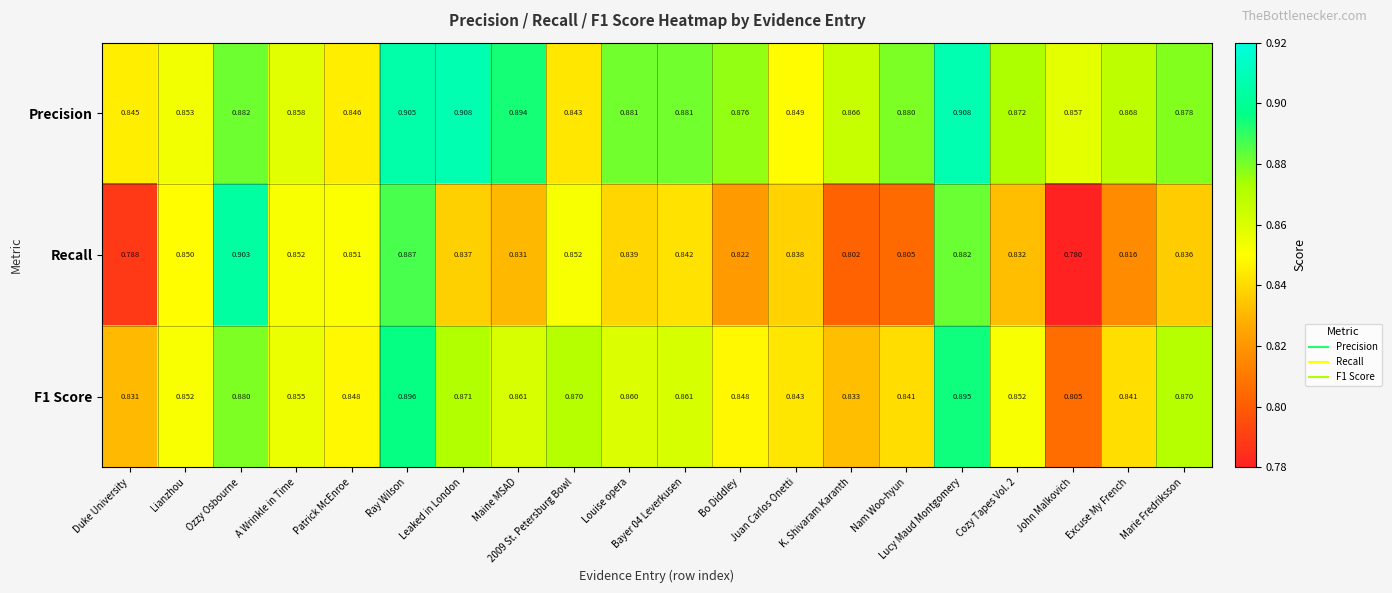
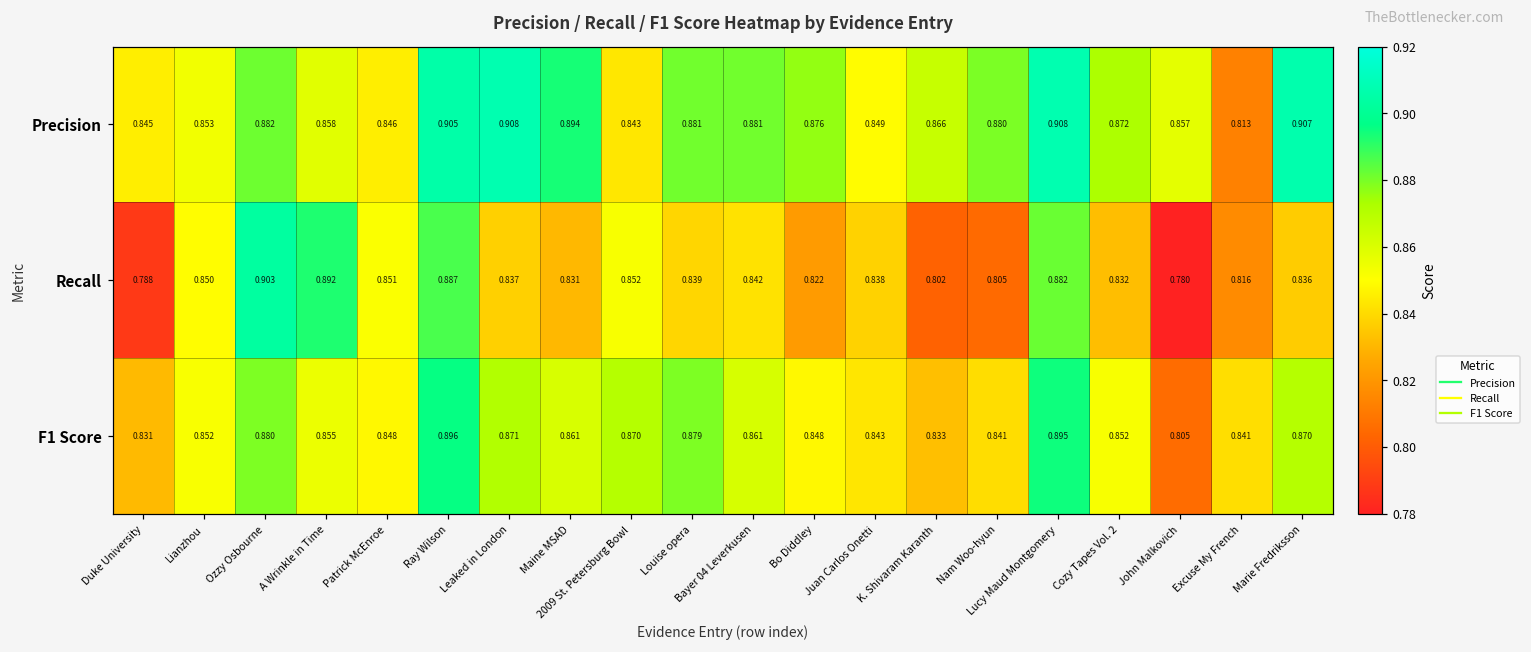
  {
    "Precision": {
      "Duke University": 0.845,
      "Lianzhou": 0.853,
      "Ozzy Osbourne": 0.882,
      "A Wrinkle in Time": 0.858,
      "Patrick McEnroe": 0.846,
      "Ray Wilson": 0.905,
      "Leaked in London": 0.908,
      "Maine MSAD": 0.894,
      "2009 St. Petersburg Bowl": 0.843,
      "Louise opera": 0.881,
      "Bayer 04 Leverkusen": 0.881,
      "Bo Diddley": 0.876,
      "Juan Carlos Onetti": 0.849,
      "K. Shivaram Karanth": 0.866,
      "Nam Woo-hyun": 0.880,
      "Lucy Maud Montgomery": 0.908,
      "Cozy Tapes Vol. 2": 0.872,
      "John Malkovich": 0.857,
-     "Excuse My French": 0.868,
-     "Marie Fredriksson": 0.878
+     "Excuse My French": 0.813,
+     "Marie Fredriksson": 0.907
    },
    "Recall": {
      "Duke University": 0.788,
      "Lianzhou": 0.850,
      "Ozzy Osbourne": 0.903,
-     "A Wrinkle in Time": 0.852,
+     "A Wrinkle in Time": 0.892,
      "Patrick McEnroe": 0.851,
      "Ray Wilson": 0.887,
      "Leaked in London": 0.837,
      "Maine MSAD": 0.831,
      "2009 St. Petersburg Bowl": 0.852,
      "Louise opera": 0.839,
      "Bayer 04 Leverkusen": 0.842,
      "Bo Diddley": 0.822,
      "Juan Carlos Onetti": 0.838,
      "K. Shivaram Karanth": 0.802,
      "Nam Woo-hyun": 0.805,
      "Lucy Maud Montgomery": 0.882,
      "Cozy Tapes Vol. 2": 0.832,
      "John Malkovich": 0.780,
      "Excuse My French": 0.816,
      "Marie Fredriksson": 0.836
    },
    "F1 Score": {
      "Duke University": 0.831,
      "Lianzhou": 0.852,
      "Ozzy Osbourne": 0.880,
      "A Wrinkle in Time": 0.855,
      "Patrick McEnroe": 0.848,
      "Ray Wilson": 0.896,
      "Leaked in London": 0.871,
      "Maine MSAD": 0.861,
      "2009 St. Petersburg Bowl": 0.870,
-     "Louise opera": 0.860,
+     "Louise opera": 0.879,
      "Bayer 04 Leverkusen": 0.861,
      "Bo Diddley": 0.848,
      "Juan Carlos Onetti": 0.843,
      "K. Shivaram Karanth": 0.833,
      "Nam Woo-hyun": 0.841,
      "Lucy Maud Montgomery": 0.895,
      "Cozy Tapes Vol. 2": 0.852,
      "John Malkovich": 0.805,
      "Excuse My French": 0.841,
      "Marie Fredriksson": 0.870
    }
  }
